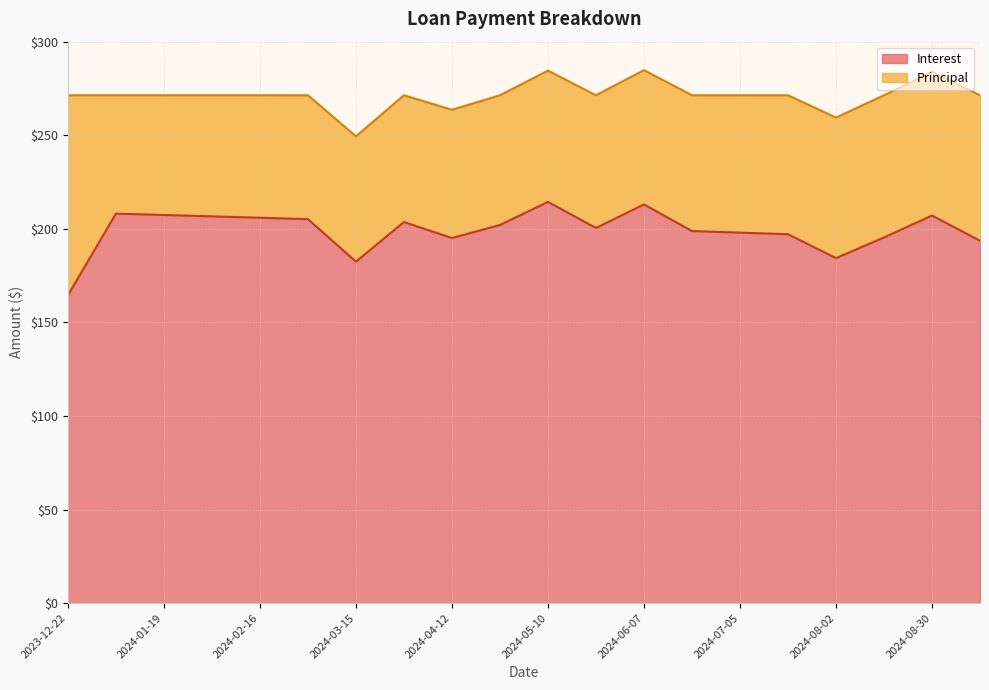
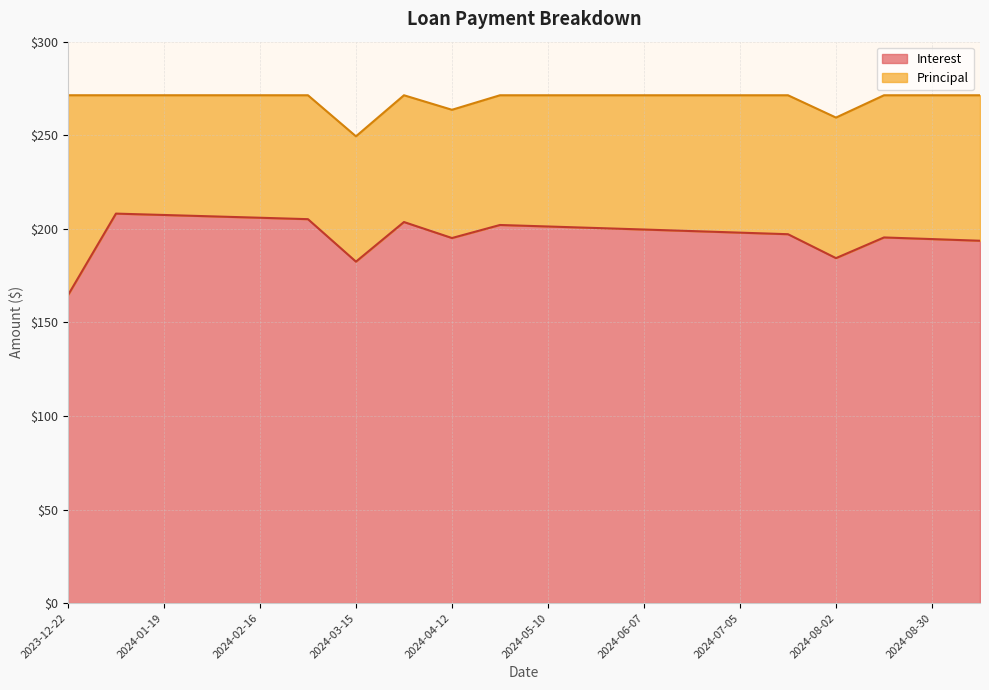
  {
    "Interest": {
      "2023-12-22": "$164",
      "2024-01-19": "$207",
      "2024-02-16": "$206",
      "2024-03-15": "$182",
      "2024-04-12": "$195",
-     "2024-05-10": "$214",
-     "2024-06-07": "$213",
+     "2024-05-10": "$201",
+     "2024-06-07": "$200",
      "2024-07-05": "$198",
      "2024-08-02": "$184",
-     "2024-08-30": "$207"
+     "2024-08-30": "$195"
    },
    "Principal": {
      "2023-12-22": "$107",
      "2024-01-19": "$64",
      "2024-02-16": "$65",
      "2024-03-15": "$67",
      "2024-04-12": "$69",
      "2024-05-10": "$70",
      "2024-06-07": "$72",
      "2024-07-05": "$73",
      "2024-08-02": "$75"
    }
  }
